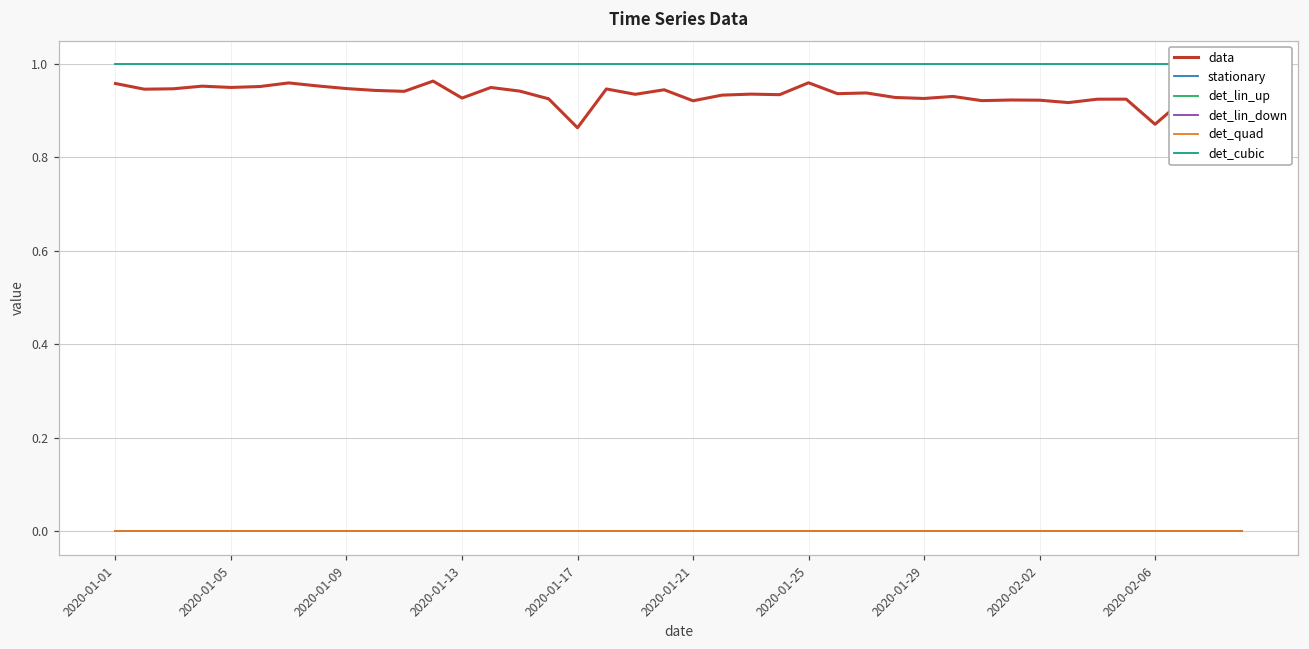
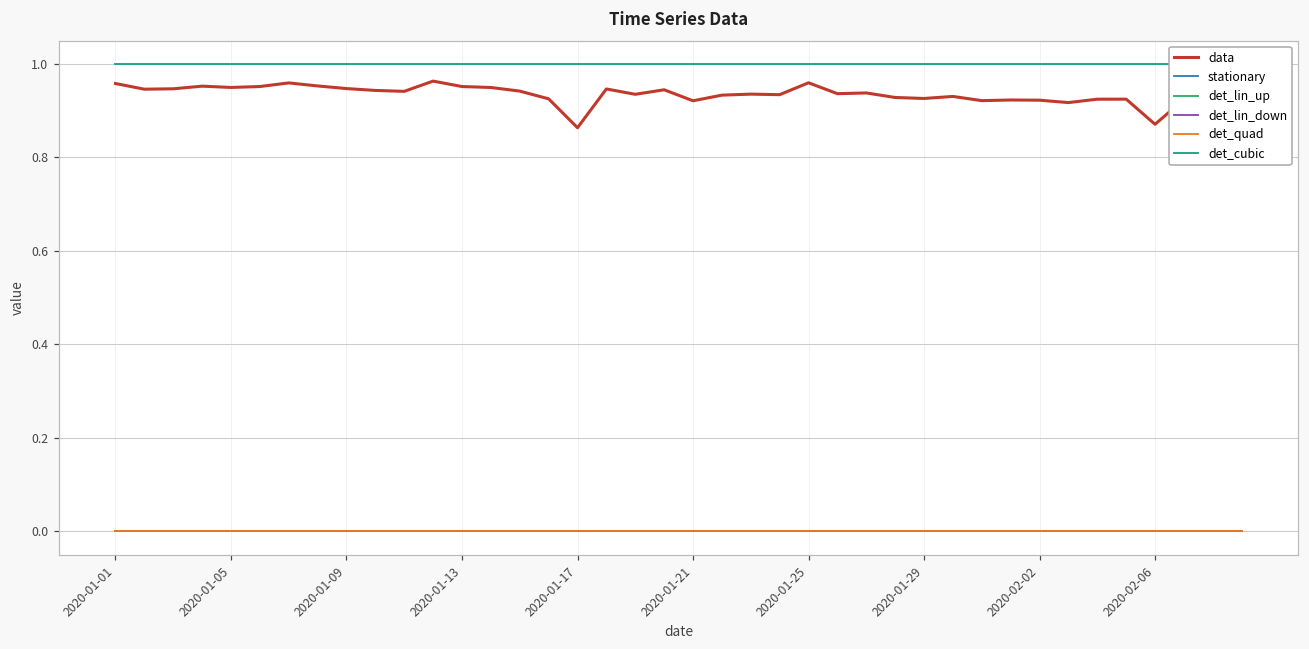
  {
    "data": {
      "2020-01-01": 0.96,
      "2020-01-05": 0.95,
      "2020-01-09": 0.95,
-     "2020-01-13": 0.93,
+     "2020-01-13": 0.95,
      "2020-01-17": 0.86,
      "2020-01-21": 0.92,
      "2020-01-25": 0.96,
      "2020-01-29": 0.93,
      "2020-02-02": 0.92,
      "2020-02-06": 0.87
    },
    "det_quad": {
      "2020-01-01": 0.00,
      "2020-01-05": 0.00,
      "2020-01-09": 0.00,
      "2020-01-13": 0.00,
      "2020-01-17": 0.00,
      "2020-01-21": 0.00,
      "2020-01-25": 0.00,
      "2020-01-29": 0.00,
      "2020-02-02": 0.00,
      "2020-02-06": 0.00
    },
    "det_cubic": {
      "2020-01-01": 1.00,
      "2020-01-05": 1.00,
      "2020-01-09": 1.00,
      "2020-01-13": 1.00,
      "2020-01-17": 1.00,
      "2020-01-21": 1.00,
      "2020-01-25": 1.00,
      "2020-01-29": 1.00,
      "2020-02-02": 1.00,
      "2020-02-06": 1.00
    }
  }
